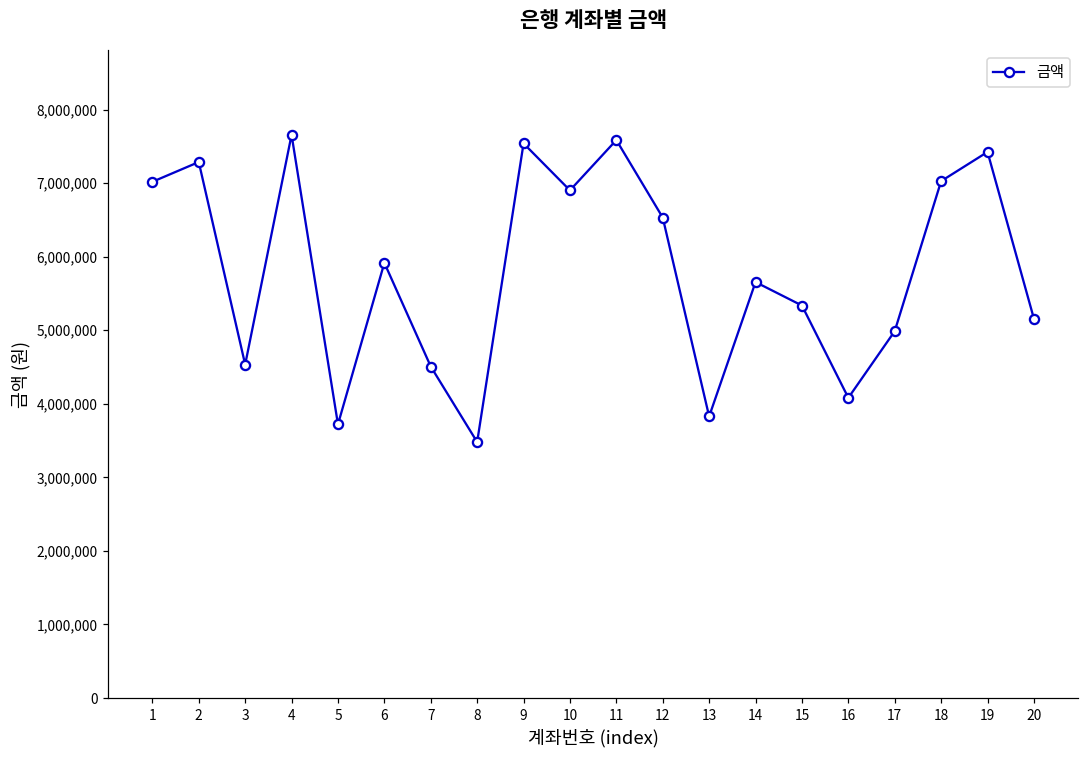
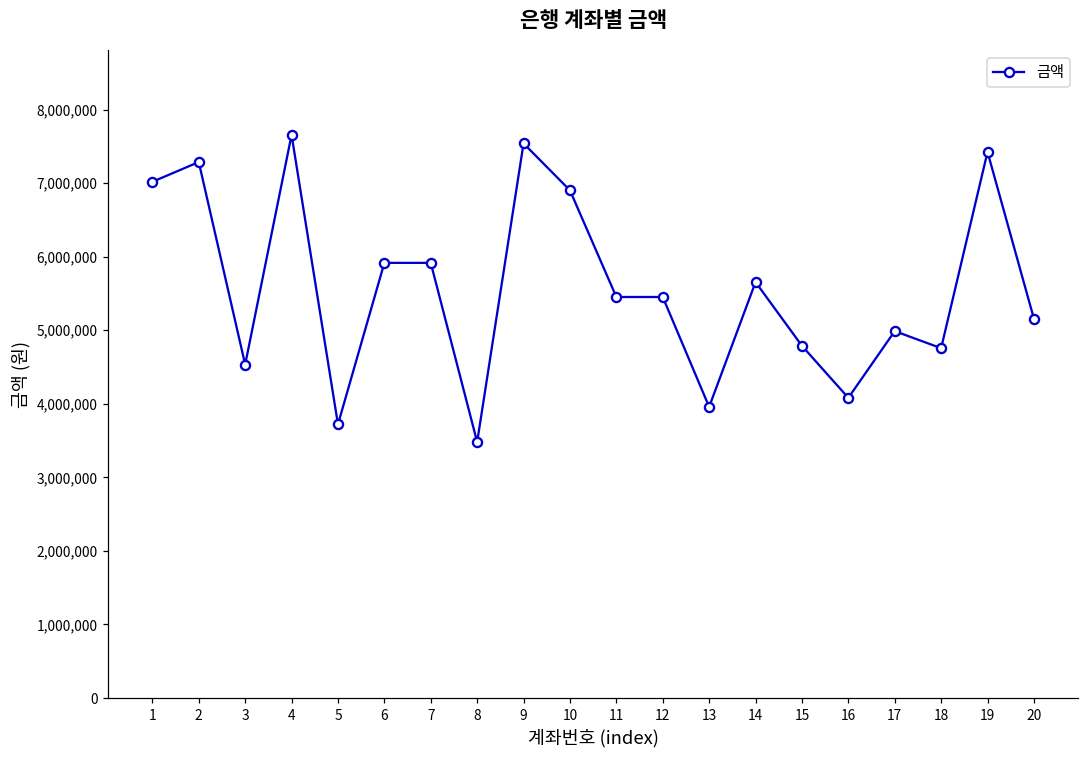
  {
    "1": "7,000,000",
    "2": "7,300,000",
    "3": "4,500,000",
    "4": "7,700,000",
    "5": "3,700,000",
    "6": "5,900,000",
-   "7": "4,500,000",
+   "7": "5,900,000",
    "8": "3,500,000",
    "9": "7,500,000",
    "10": "6,900,000",
-   "11": "7,600,000",
-   "12": "6,500,000",
-   "13": "3,800,000",
+   "11": "5,500,000",
+   "12": "5,500,000",
+   "13": "4,000,000",
    "14": "5,700,000",
-   "15": "5,300,000",
+   "15": "4,800,000",
    "16": "4,100,000",
    "17": "5,000,000",
-   "18": "7,000,000",
+   "18": "4,800,000",
    "19": "7,400,000",
    "20": "5,200,000"
  }
